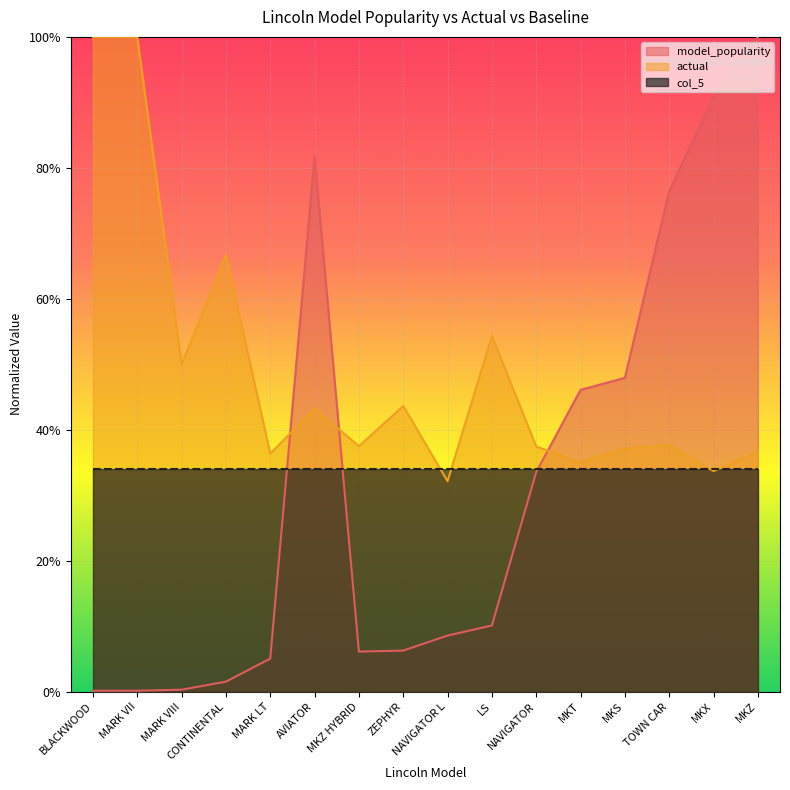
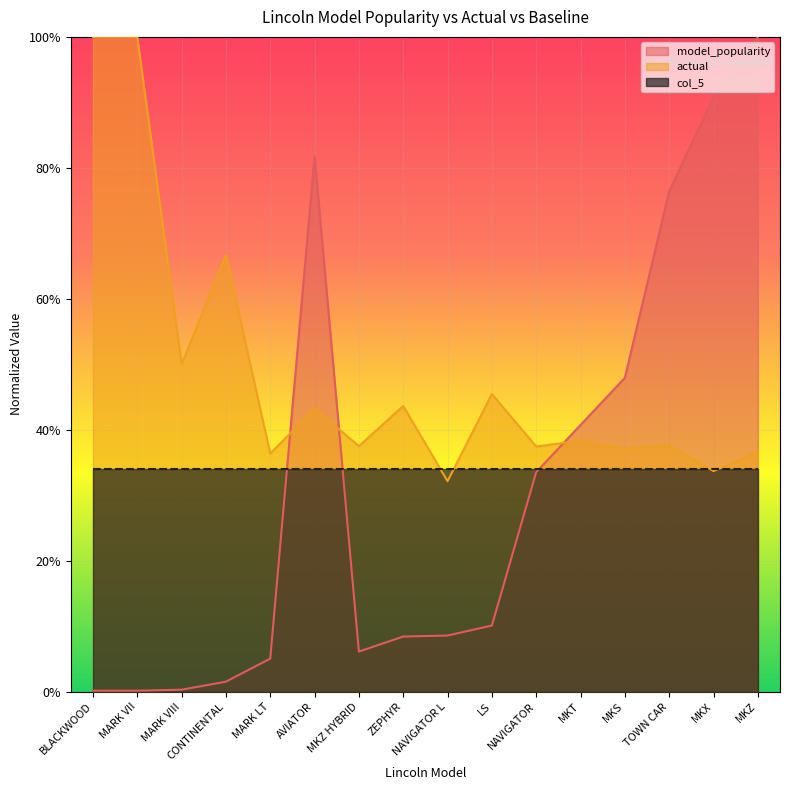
  {
    "model_popularity": {
      "BLACKWOOD": "0%",
      "MARK VII": "0%",
      "MARK VIII": "0%",
      "CONTINENTAL": "2%",
      "MARK LT": "5%",
      "AVIATOR": "82%",
      "MKZ HYBRID": "6%",
-     "ZEPHYR": "6%",
+     "ZEPHYR": "8%",
      "NAVIGATOR L": "9%",
      "LS": "10%",
      "NAVIGATOR": "34%",
-     "MKT": "46%",
+     "MKT": "41%",
      "MKS": "48%",
      "TOWN CAR": "76%",
      "MKX": "91%",
      "MKZ": "100%"
    },
    "actual": {
      "BLACKWOOD": "100%",
      "MARK VII": "100%",
      "MARK VIII": "50%",
      "CONTINENTAL": "67%",
      "MARK LT": "36%",
      "AVIATOR": "43%",
      "MKZ HYBRID": "38%",
      "ZEPHYR": "44%",
      "NAVIGATOR L": "32%",
-     "LS": "54%",
+     "LS": "45%",
      "NAVIGATOR": "37%",
-     "MKT": "35%",
+     "MKT": "38%",
      "MKS": "37%",
      "TOWN CAR": "38%",
      "MKZ": "37%"
    },
    "col_5": {
      "BLACKWOOD": "34%",
      "MARK VII": "34%",
      "MARK VIII": "34%",
      "CONTINENTAL": "34%",
      "MARK LT": "34%",
      "AVIATOR": "34%",
      "MKZ HYBRID": "34%",
      "ZEPHYR": "34%",
      "NAVIGATOR L": "34%",
      "LS": "34%",
      "NAVIGATOR": "34%",
      "MKT": "34%",
      "MKS": "34%",
      "TOWN CAR": "34%",
      "MKZ": "34%"
    }
  }
